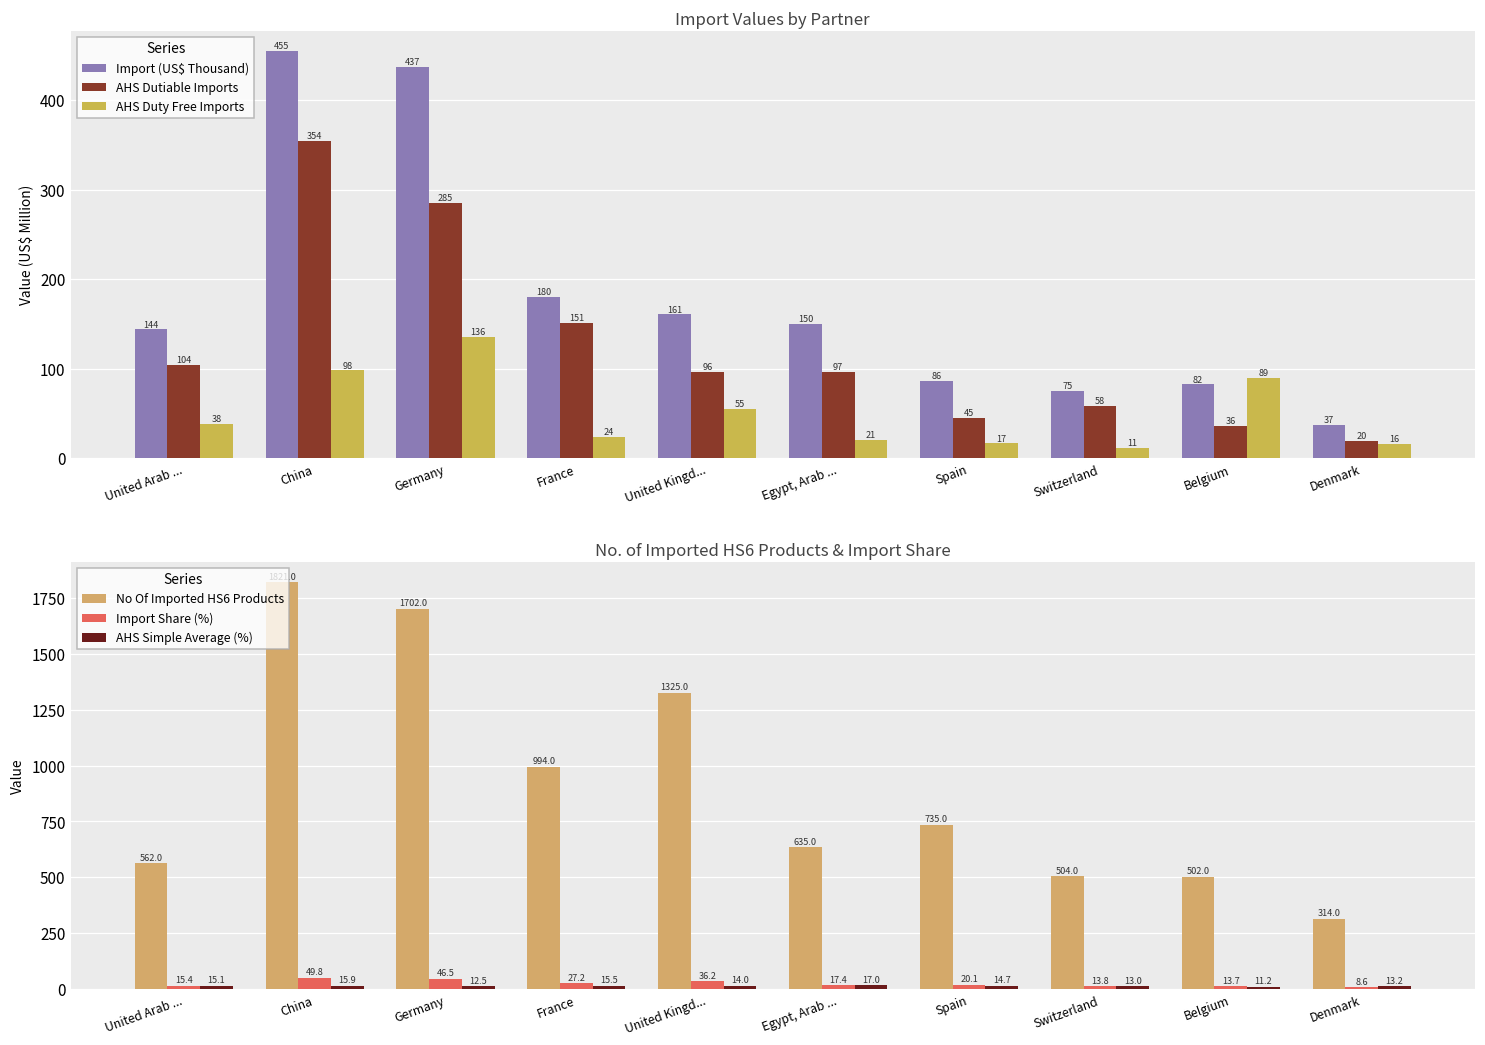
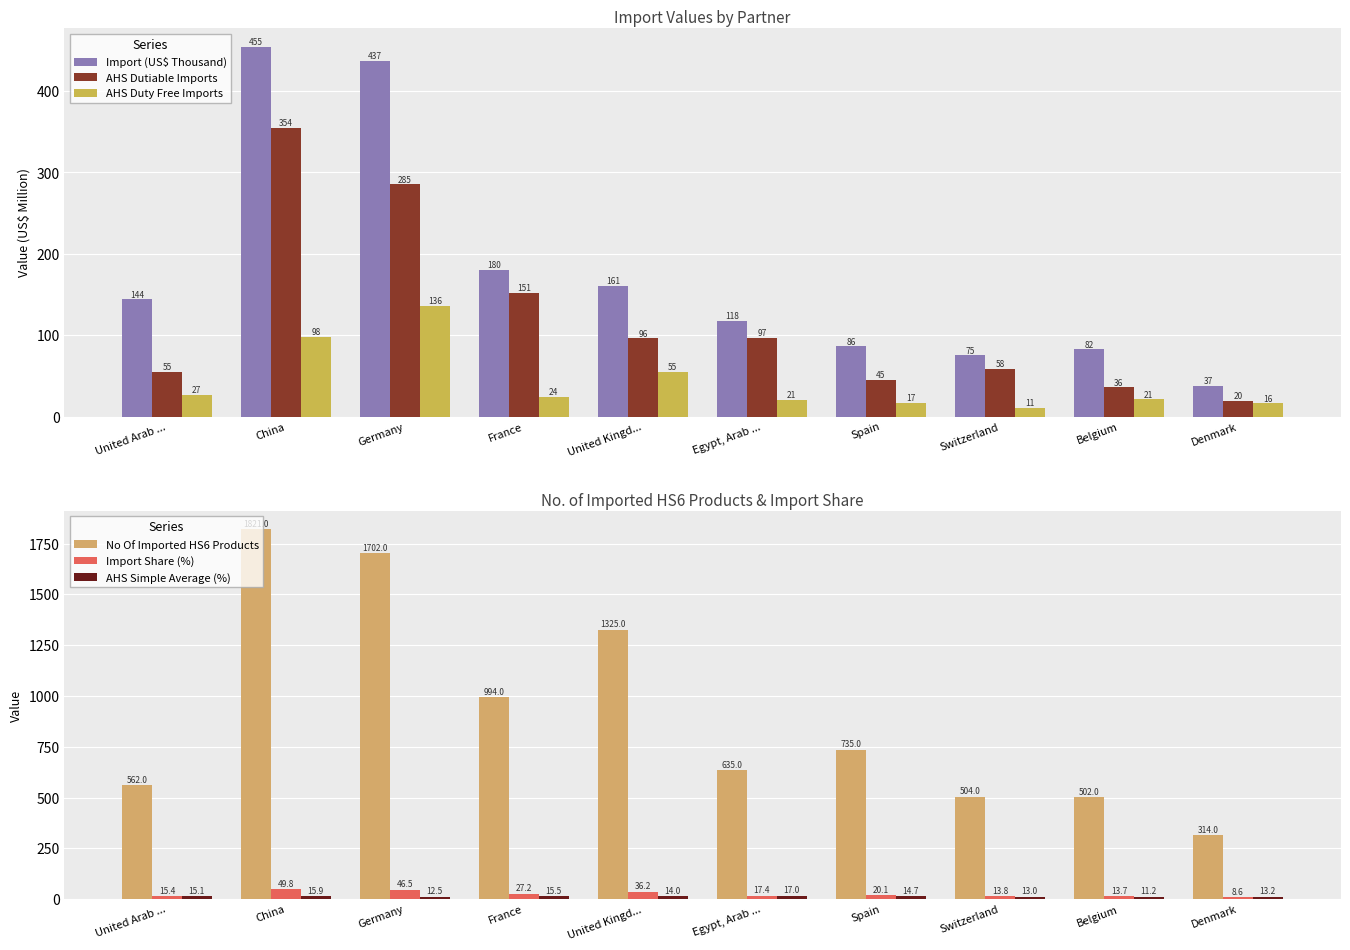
  {
    "Import Values by Partner": {
      "Import (US$ Thousand)": {
        "United Arab ...": 144,
        "China": 455,
        "Germany": 437,
        "France": 180,
        "United Kingd...": 161,
-       "Egypt, Arab ...": 150,
+       "Egypt, Arab ...": 118,
        "Spain": 86,
        "Switzerland": 75,
        "Belgium": 82,
        "Denmark": 37
      },
      "AHS Dutiable Imports": {
-       "United Arab ...": 104,
+       "United Arab ...": 55,
        "China": 354,
        "Germany": 285,
        "France": 151,
        "United Kingd...": 96,
        "Egypt, Arab ...": 97,
        "Spain": 45,
        "Switzerland": 58,
        "Belgium": 36,
        "Denmark": 20
      },
      "AHS Duty Free Imports": {
-       "United Arab ...": 38,
+       "United Arab ...": 27,
        "China": 98,
        "Germany": 136,
        "France": 24,
        "United Kingd...": 55,
        "Egypt, Arab ...": 21,
        "Spain": 17,
        "Switzerland": 11,
-       "Belgium": 89,
+       "Belgium": 21,
        "Denmark": 16
      }
    },
    "No. of Imported HS6 Products & Import Share": {
      "No Of Imported HS6 Products": {
        "United Arab ...": 562.0,
        "Germany": 1702.0,
        "France": 994.0,
        "United Kingd...": 1325.0,
        "Egypt, Arab ...": 635.0,
        "Spain": 735.0,
        "Switzerland": 504.0,
        "Belgium": 502.0,
        "Denmark": 314.0
      },
      "Import Share (%)": {
        "United Arab ...": 15.4,
        "China": 49.8,
        "Germany": 46.5,
        "France": 27.2,
        "United Kingd...": 36.2,
        "Egypt, Arab ...": 17.4,
        "Spain": 20.1,
        "Switzerland": 13.8,
        "Belgium": 13.7,
        "Denmark": 8.6
      },
      "AHS Simple Average (%)": {
        "United Arab ...": 15.1,
        "China": 15.9,
        "Germany": 12.5,
        "France": 15.5,
        "United Kingd...": 14.0,
        "Egypt, Arab ...": 17.0,
        "Spain": 14.7,
        "Switzerland": 13.0,
        "Belgium": 11.2,
        "Denmark": 13.2
      }
    }
  }
